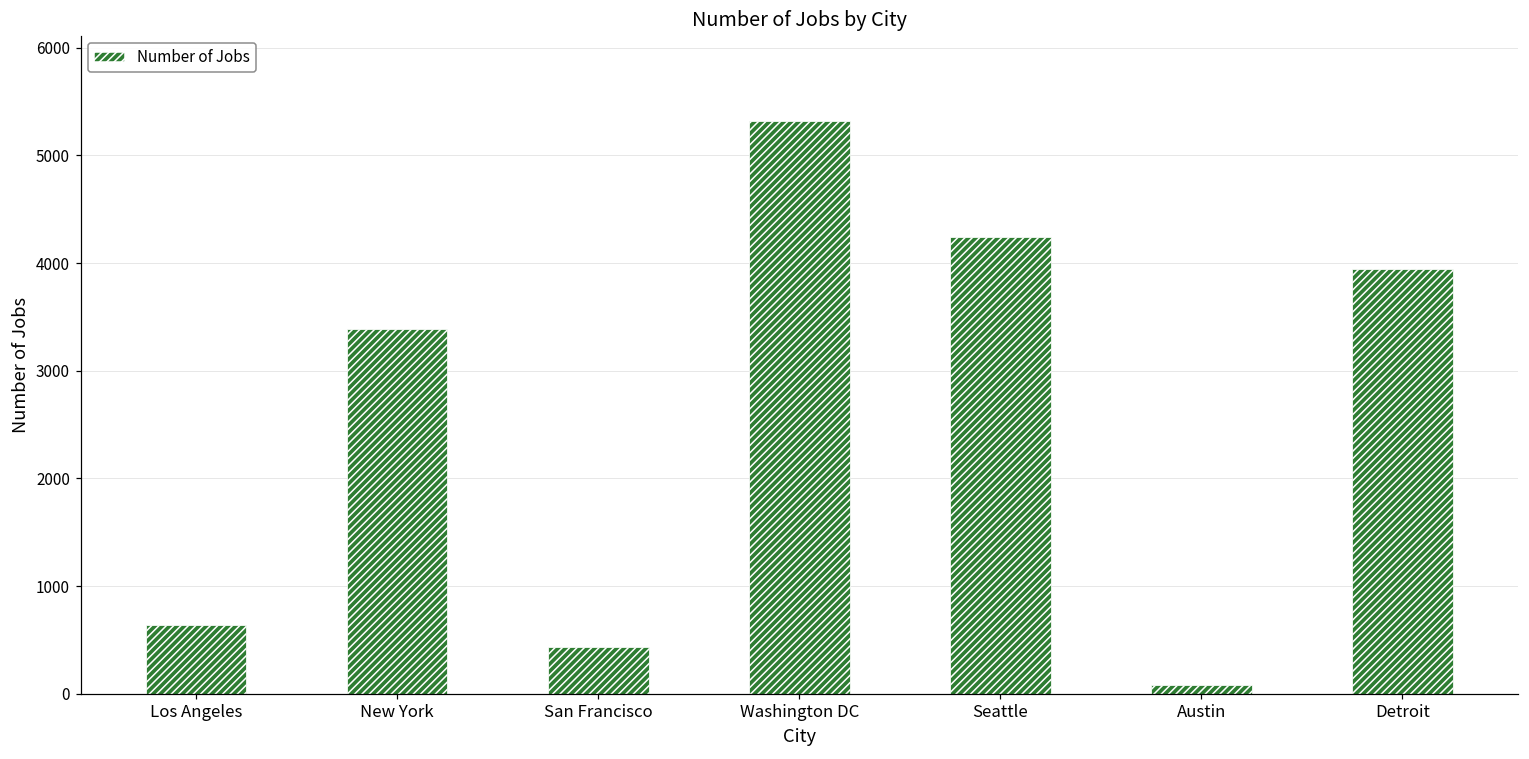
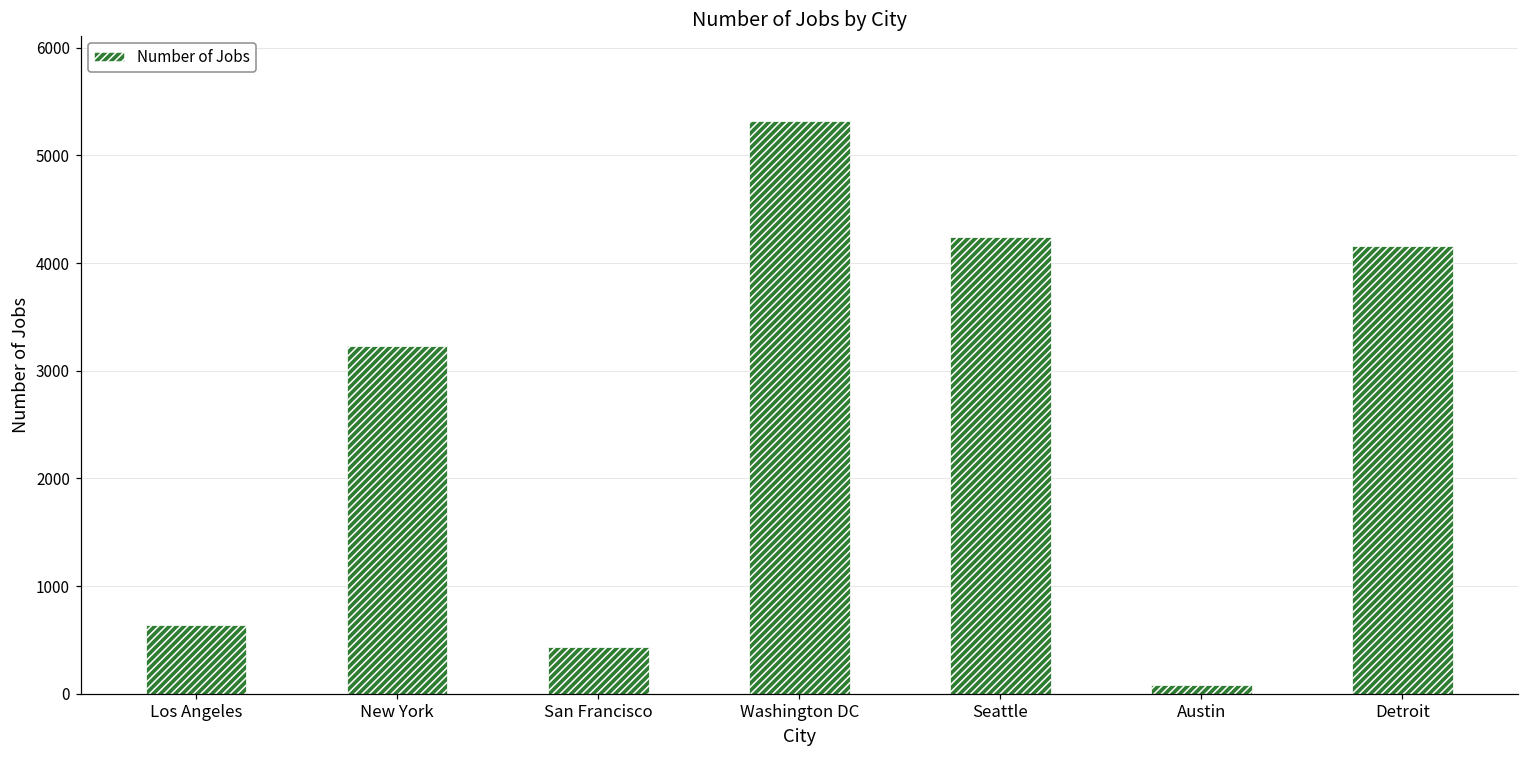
  {
    "Los Angeles": 600,
-   "New York": 3400,
+   "New York": 3200,
    "San Francisco": 400,
    "Washington DC": 5300,
    "Seattle": 4200,
    "Austin": 100,
-   "Detroit": 3900
+   "Detroit": 4200
  }
